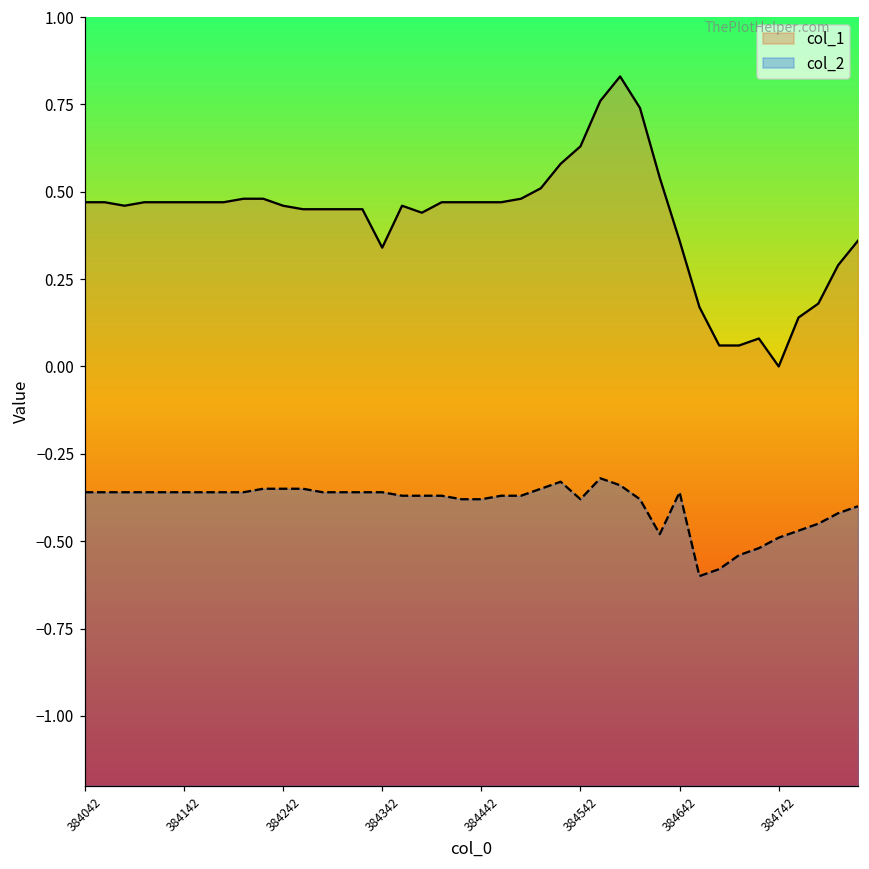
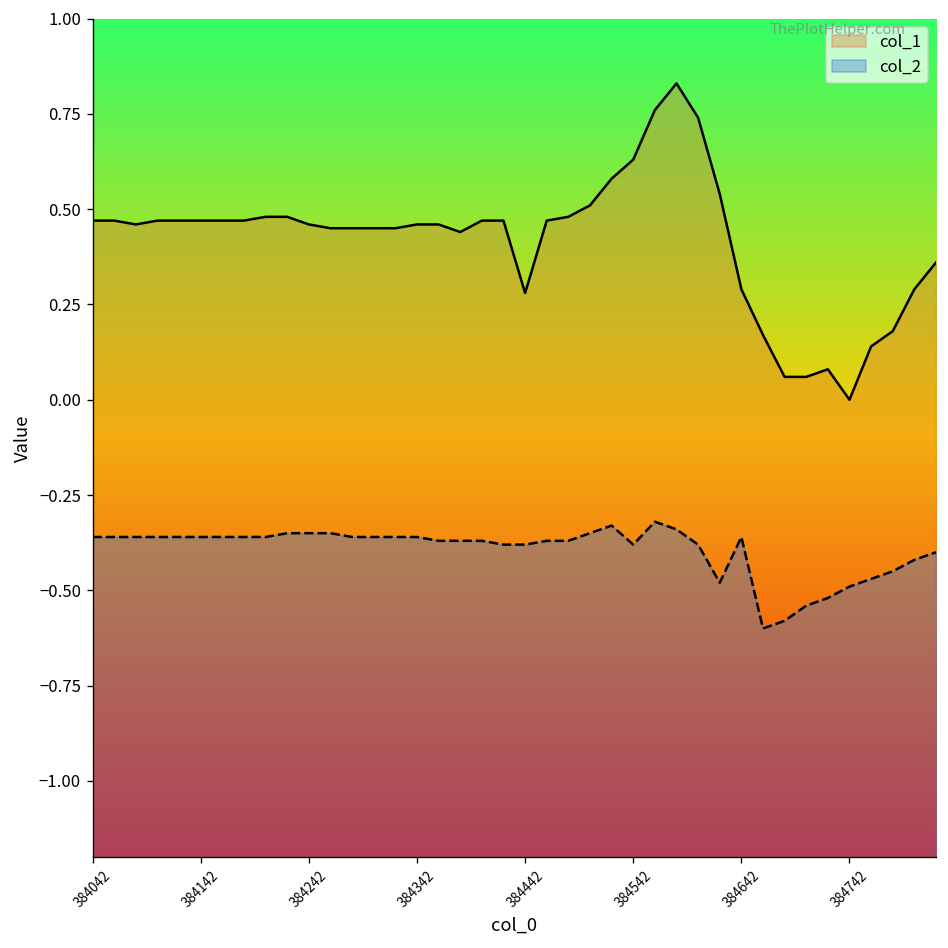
  {
    "col_1": {
      "384042": 0.47,
      "384142": 0.47,
      "384242": 0.46,
-     "384342": 0.34,
-     "384442": 0.47,
+     "384342": 0.46,
+     "384442": 0.28,
      "384542": 0.63,
-     "384642": 0.36,
+     "384642": 0.29,
      "384742": 0.00
    },
    "col_2": {
      "384042": -0.36,
      "384142": -0.36,
      "384242": -0.35,
      "384342": -0.36,
      "384442": -0.38,
      "384542": -0.38,
      "384642": -0.36,
      "384742": -0.49
    }
  }
